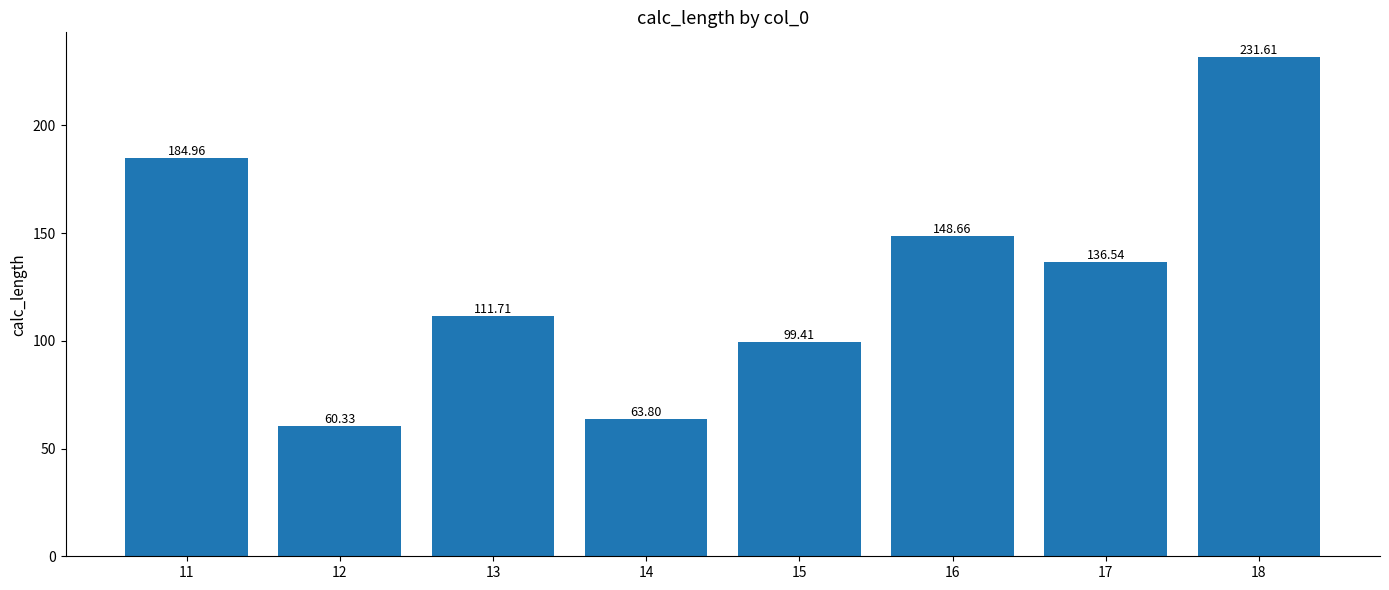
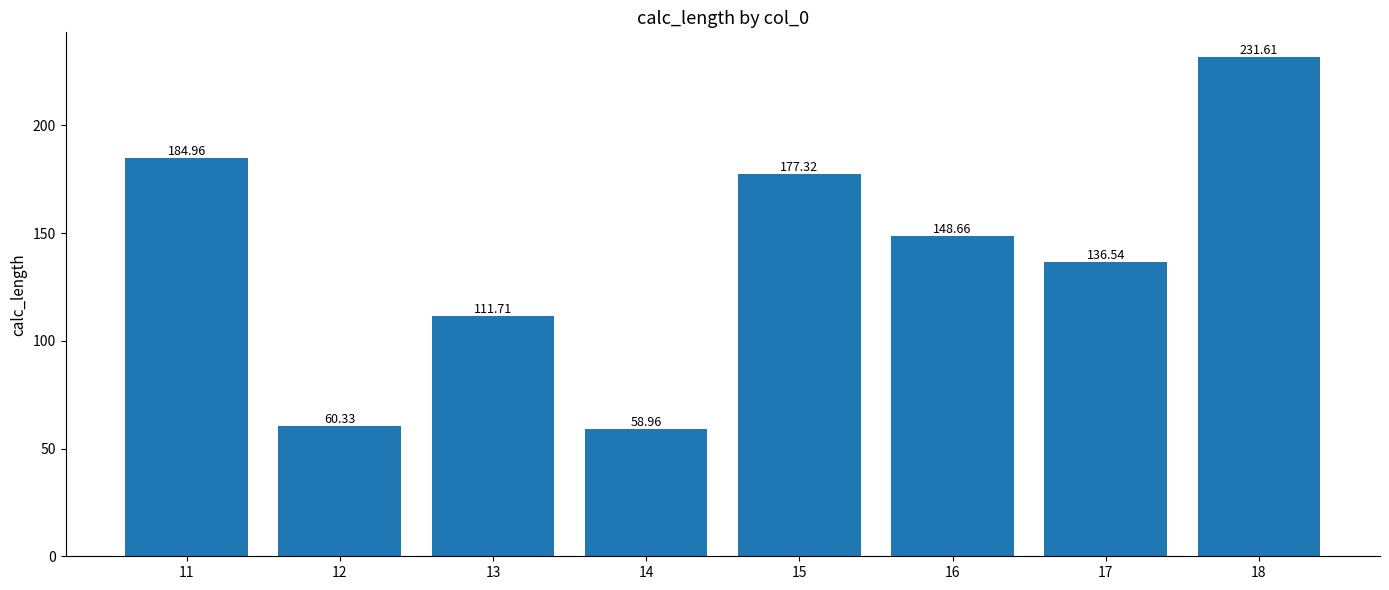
  {
    "11": 184.96,
    "12": 60.33,
    "13": 111.71,
-   "14": 63.80,
-   "15": 99.41,
+   "14": 58.96,
+   "15": 177.32,
    "16": 148.66,
    "17": 136.54,
    "18": 231.61
  }
